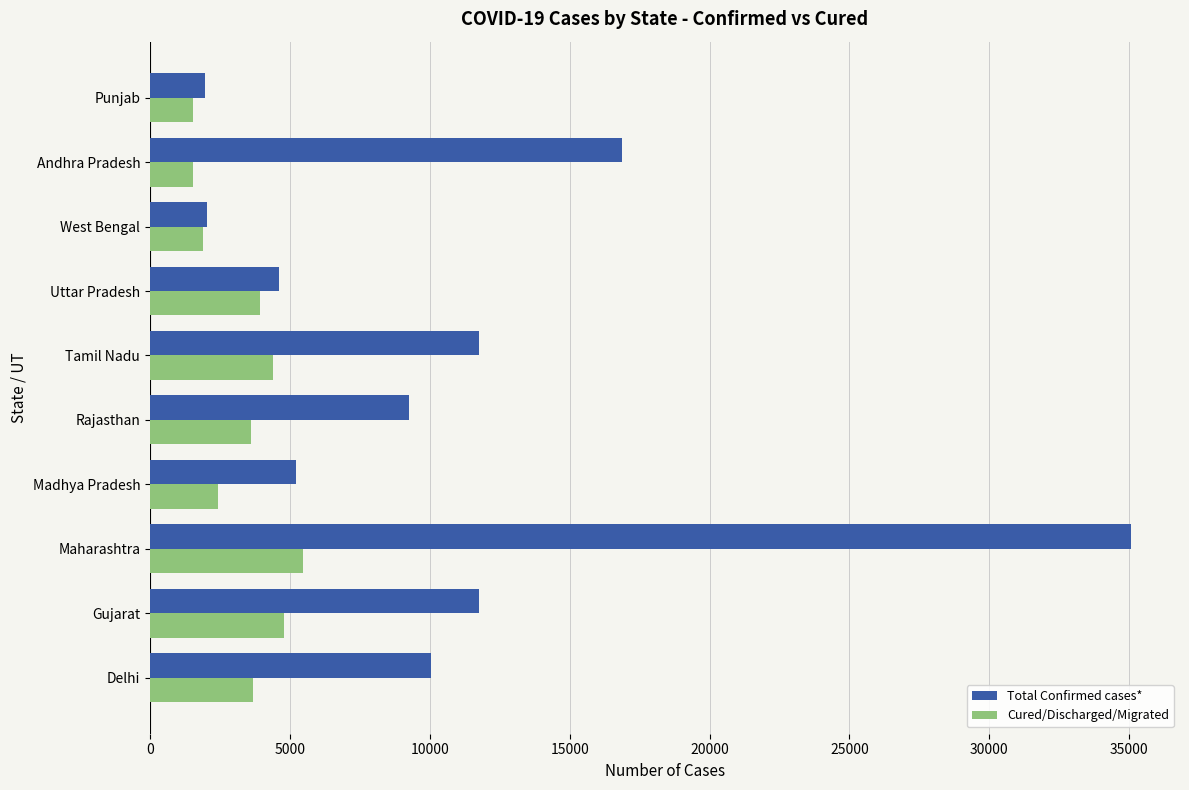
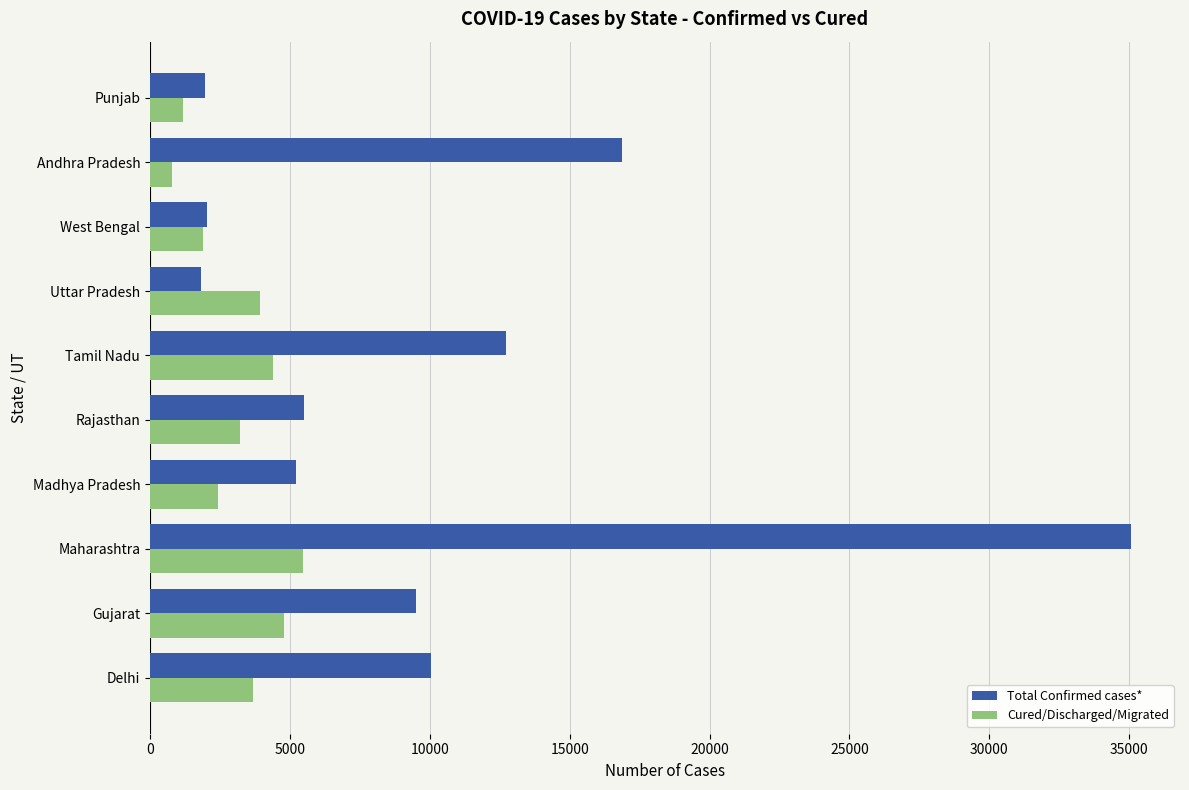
  {
    "Total Confirmed cases*": {
      "Punjab": 2000,
      "Andhra Pradesh": 16900,
      "West Bengal": 2100,
-     "Uttar Pradesh": 4600,
-     "Tamil Nadu": 11800,
-     "Rajasthan": 9200,
+     "Uttar Pradesh": 1800,
+     "Tamil Nadu": 12700,
+     "Rajasthan": 5500,
      "Madhya Pradesh": 5200,
      "Maharashtra": 35100,
-     "Gujarat": 11700,
+     "Gujarat": 9500,
      "Delhi": 10100
    },
    "Cured/Discharged/Migrated": {
-     "Punjab": 1500,
-     "Andhra Pradesh": 1600,
+     "Punjab": 1200,
+     "Andhra Pradesh": 800,
      "West Bengal": 1900,
      "Uttar Pradesh": 3900,
      "Tamil Nadu": 4400,
-     "Rajasthan": 3600,
+     "Rajasthan": 3200,
      "Madhya Pradesh": 2400,
      "Maharashtra": 5500,
      "Gujarat": 4800,
      "Delhi": 3700
    }
  }
